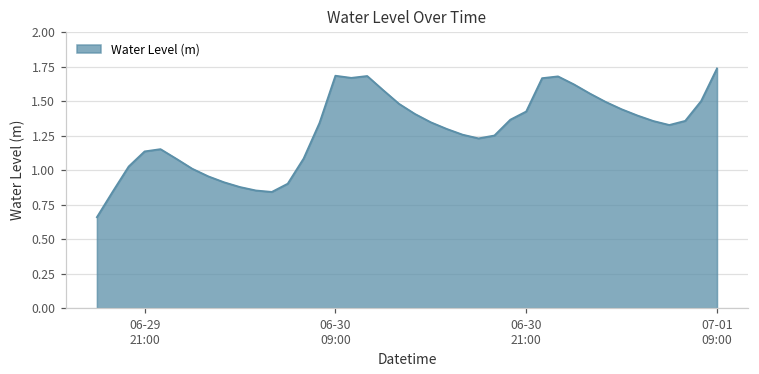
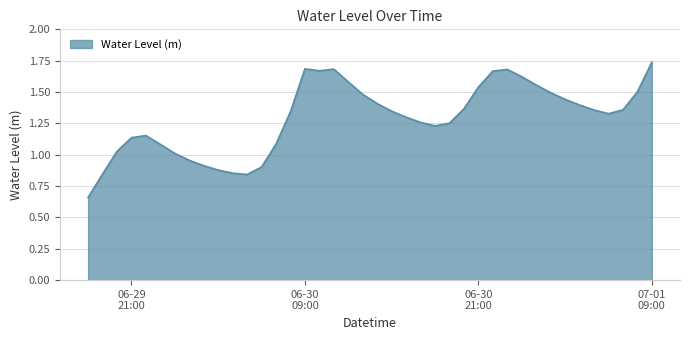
  {
    "06-29 21:00": 1.14,
    "06-30 09:00": 1.68,
-   "06-30 21:00": 1.43,
+   "06-30 21:00": 1.54,
    "07-01 09:00": 1.74
  }
